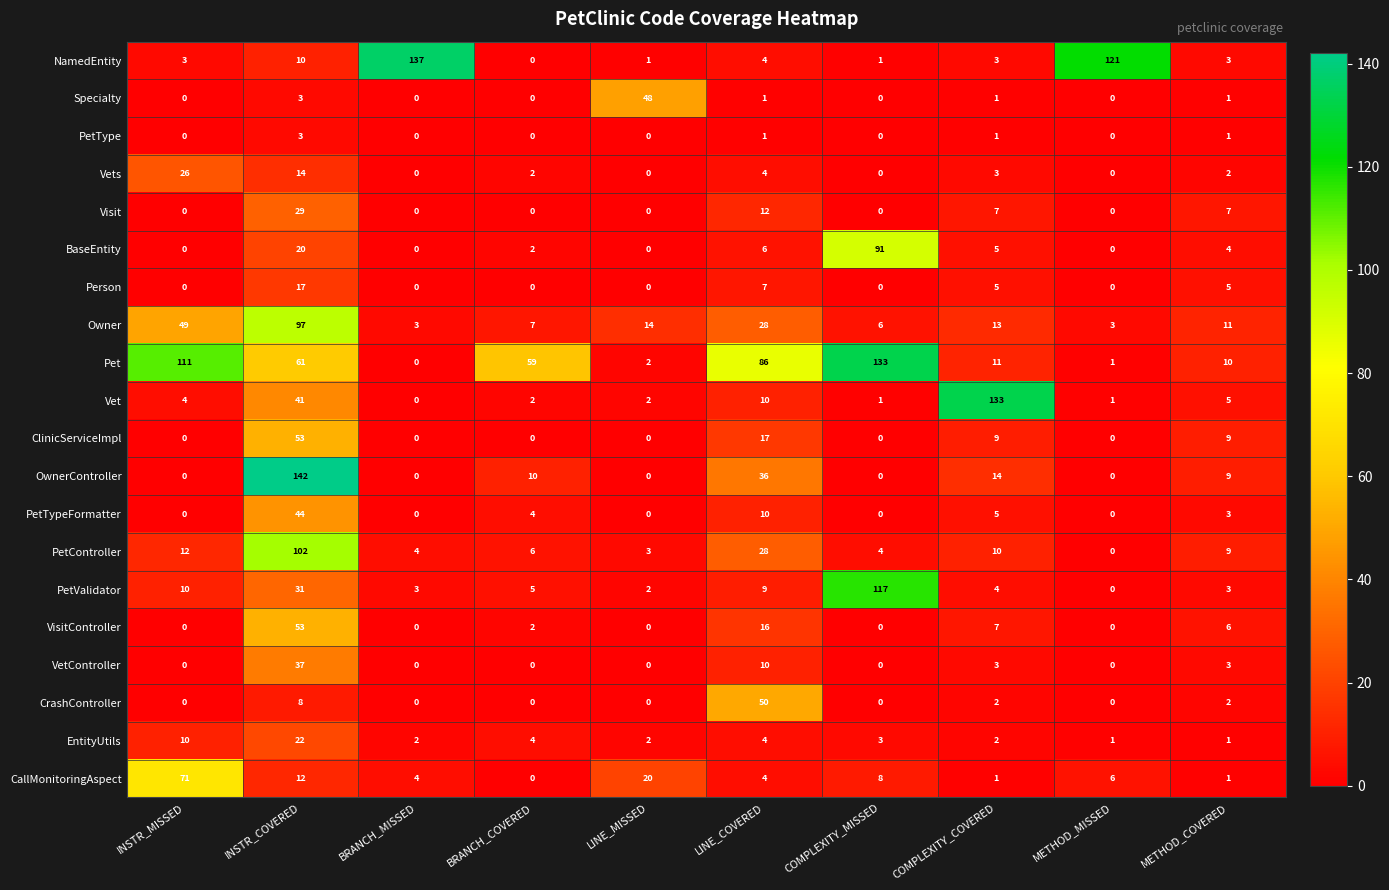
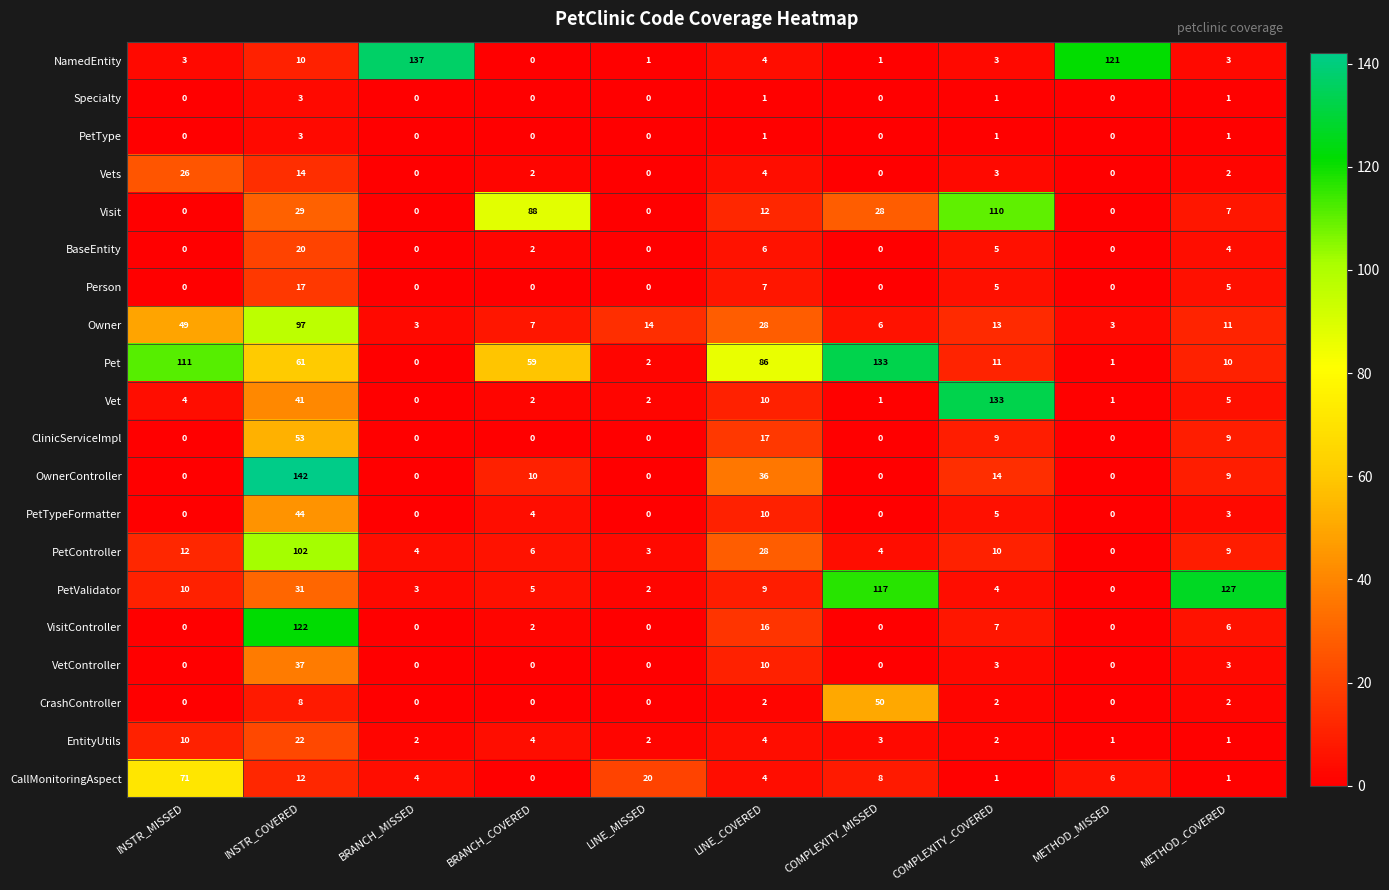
  {
    "NamedEntity": {
      "INSTR_MISSED": 3,
      "INSTR_COVERED": 10,
      "BRANCH_MISSED": 137,
      "BRANCH_COVERED": 0,
      "LINE_MISSED": 1,
      "LINE_COVERED": 4,
      "COMPLEXITY_MISSED": 1,
      "COMPLEXITY_COVERED": 3,
      "METHOD_MISSED": 121,
      "METHOD_COVERED": 3
    },
    "Specialty": {
      "INSTR_MISSED": 0,
      "INSTR_COVERED": 3,
      "BRANCH_MISSED": 0,
      "BRANCH_COVERED": 0,
-     "LINE_MISSED": 48,
+     "LINE_MISSED": 0,
      "LINE_COVERED": 1,
      "COMPLEXITY_MISSED": 0,
      "COMPLEXITY_COVERED": 1,
      "METHOD_MISSED": 0,
      "METHOD_COVERED": 1
    },
    "PetType": {
      "INSTR_MISSED": 0,
      "INSTR_COVERED": 3,
      "BRANCH_MISSED": 0,
      "BRANCH_COVERED": 0,
      "LINE_MISSED": 0,
      "LINE_COVERED": 1,
      "COMPLEXITY_MISSED": 0,
      "COMPLEXITY_COVERED": 1,
      "METHOD_MISSED": 0,
      "METHOD_COVERED": 1
    },
    "Vets": {
      "INSTR_MISSED": 26,
      "INSTR_COVERED": 14,
      "BRANCH_MISSED": 0,
      "BRANCH_COVERED": 2,
      "LINE_MISSED": 0,
      "LINE_COVERED": 4,
      "COMPLEXITY_MISSED": 0,
      "COMPLEXITY_COVERED": 3,
      "METHOD_MISSED": 0,
      "METHOD_COVERED": 2
    },
    "Visit": {
      "INSTR_MISSED": 0,
      "INSTR_COVERED": 29,
      "BRANCH_MISSED": 0,
-     "BRANCH_COVERED": 0,
+     "BRANCH_COVERED": 88,
      "LINE_MISSED": 0,
      "LINE_COVERED": 12,
-     "COMPLEXITY_MISSED": 0,
-     "COMPLEXITY_COVERED": 7,
+     "COMPLEXITY_MISSED": 28,
+     "COMPLEXITY_COVERED": 110,
      "METHOD_MISSED": 0,
      "METHOD_COVERED": 7
    },
    "BaseEntity": {
      "INSTR_MISSED": 0,
      "INSTR_COVERED": 20,
      "BRANCH_MISSED": 0,
      "BRANCH_COVERED": 2,
      "LINE_MISSED": 0,
      "LINE_COVERED": 6,
-     "COMPLEXITY_MISSED": 91,
+     "COMPLEXITY_MISSED": 0,
      "COMPLEXITY_COVERED": 5,
      "METHOD_MISSED": 0,
      "METHOD_COVERED": 4
    },
    "Person": {
      "INSTR_MISSED": 0,
      "INSTR_COVERED": 17,
      "BRANCH_MISSED": 0,
      "BRANCH_COVERED": 0,
      "LINE_MISSED": 0,
      "LINE_COVERED": 7,
      "COMPLEXITY_MISSED": 0,
      "COMPLEXITY_COVERED": 5,
      "METHOD_MISSED": 0,
      "METHOD_COVERED": 5
    },
    "Owner": {
      "INSTR_MISSED": 49,
      "INSTR_COVERED": 97,
      "BRANCH_MISSED": 3,
      "BRANCH_COVERED": 7,
      "LINE_MISSED": 14,
      "LINE_COVERED": 28,
      "COMPLEXITY_MISSED": 6,
      "COMPLEXITY_COVERED": 13,
      "METHOD_MISSED": 3,
      "METHOD_COVERED": 11
    },
    "Pet": {
      "INSTR_MISSED": 111,
      "INSTR_COVERED": 61,
      "BRANCH_MISSED": 0,
      "BRANCH_COVERED": 59,
      "LINE_MISSED": 2,
      "LINE_COVERED": 86,
      "COMPLEXITY_MISSED": 133,
      "COMPLEXITY_COVERED": 11,
      "METHOD_MISSED": 1,
      "METHOD_COVERED": 10
    },
    "Vet": {
      "INSTR_MISSED": 4,
      "INSTR_COVERED": 41,
      "BRANCH_MISSED": 0,
      "BRANCH_COVERED": 2,
      "LINE_MISSED": 2,
      "LINE_COVERED": 10,
      "COMPLEXITY_MISSED": 1,
      "COMPLEXITY_COVERED": 133,
      "METHOD_MISSED": 1,
      "METHOD_COVERED": 5
    },
    "ClinicServiceImpl": {
      "INSTR_MISSED": 0,
      "INSTR_COVERED": 53,
      "BRANCH_MISSED": 0,
      "BRANCH_COVERED": 0,
      "LINE_MISSED": 0,
      "LINE_COVERED": 17,
      "COMPLEXITY_MISSED": 0,
      "COMPLEXITY_COVERED": 9,
      "METHOD_MISSED": 0,
      "METHOD_COVERED": 9
    },
    "OwnerController": {
      "INSTR_MISSED": 0,
      "INSTR_COVERED": 142,
      "BRANCH_MISSED": 0,
      "BRANCH_COVERED": 10,
      "LINE_MISSED": 0,
      "LINE_COVERED": 36,
      "COMPLEXITY_MISSED": 0,
      "COMPLEXITY_COVERED": 14,
      "METHOD_MISSED": 0,
      "METHOD_COVERED": 9
    },
    "PetTypeFormatter": {
      "INSTR_MISSED": 0,
      "INSTR_COVERED": 44,
      "BRANCH_MISSED": 0,
      "BRANCH_COVERED": 4,
      "LINE_MISSED": 0,
      "LINE_COVERED": 10,
      "COMPLEXITY_MISSED": 0,
      "COMPLEXITY_COVERED": 5,
      "METHOD_MISSED": 0,
      "METHOD_COVERED": 3
    },
    "PetController": {
      "INSTR_MISSED": 12,
      "INSTR_COVERED": 102,
      "BRANCH_MISSED": 4,
      "BRANCH_COVERED": 6,
      "LINE_MISSED": 3,
      "LINE_COVERED": 28,
      "COMPLEXITY_MISSED": 4,
      "COMPLEXITY_COVERED": 10,
      "METHOD_MISSED": 0,
      "METHOD_COVERED": 9
    },
    "PetValidator": {
      "INSTR_MISSED": 10,
      "INSTR_COVERED": 31,
      "BRANCH_MISSED": 3,
      "BRANCH_COVERED": 5,
      "LINE_MISSED": 2,
      "LINE_COVERED": 9,
      "COMPLEXITY_MISSED": 117,
      "COMPLEXITY_COVERED": 4,
      "METHOD_MISSED": 0,
-     "METHOD_COVERED": 3
+     "METHOD_COVERED": 127
    },
    "VisitController": {
      "INSTR_MISSED": 0,
-     "INSTR_COVERED": 53,
+     "INSTR_COVERED": 122,
      "BRANCH_MISSED": 0,
      "BRANCH_COVERED": 2,
      "LINE_MISSED": 0,
      "LINE_COVERED": 16,
      "COMPLEXITY_MISSED": 0,
      "COMPLEXITY_COVERED": 7,
      "METHOD_MISSED": 0,
      "METHOD_COVERED": 6
    },
    "VetController": {
      "INSTR_MISSED": 0,
      "INSTR_COVERED": 37,
      "BRANCH_MISSED": 0,
      "BRANCH_COVERED": 0,
      "LINE_MISSED": 0,
      "LINE_COVERED": 10,
      "COMPLEXITY_MISSED": 0,
      "COMPLEXITY_COVERED": 3,
      "METHOD_MISSED": 0,
      "METHOD_COVERED": 3
    },
    "CrashController": {
      "INSTR_MISSED": 0,
      "INSTR_COVERED": 8,
      "BRANCH_MISSED": 0,
      "BRANCH_COVERED": 0,
      "LINE_MISSED": 0,
-     "LINE_COVERED": 50,
-     "COMPLEXITY_MISSED": 0,
+     "LINE_COVERED": 2,
+     "COMPLEXITY_MISSED": 50,
      "COMPLEXITY_COVERED": 2,
      "METHOD_MISSED": 0,
      "METHOD_COVERED": 2
    },
    "EntityUtils": {
      "INSTR_MISSED": 10,
      "INSTR_COVERED": 22,
      "BRANCH_MISSED": 2,
      "BRANCH_COVERED": 4,
      "LINE_MISSED": 2,
      "LINE_COVERED": 4,
      "COMPLEXITY_MISSED": 3,
      "COMPLEXITY_COVERED": 2,
      "METHOD_MISSED": 1,
      "METHOD_COVERED": 1
    },
    "CallMonitoringAspect": {
      "INSTR_MISSED": 71,
      "INSTR_COVERED": 12,
      "BRANCH_MISSED": 4,
      "BRANCH_COVERED": 0,
      "LINE_MISSED": 20,
      "LINE_COVERED": 4,
      "COMPLEXITY_MISSED": 8,
      "COMPLEXITY_COVERED": 1,
      "METHOD_MISSED": 6,
      "METHOD_COVERED": 1
    }
  }
